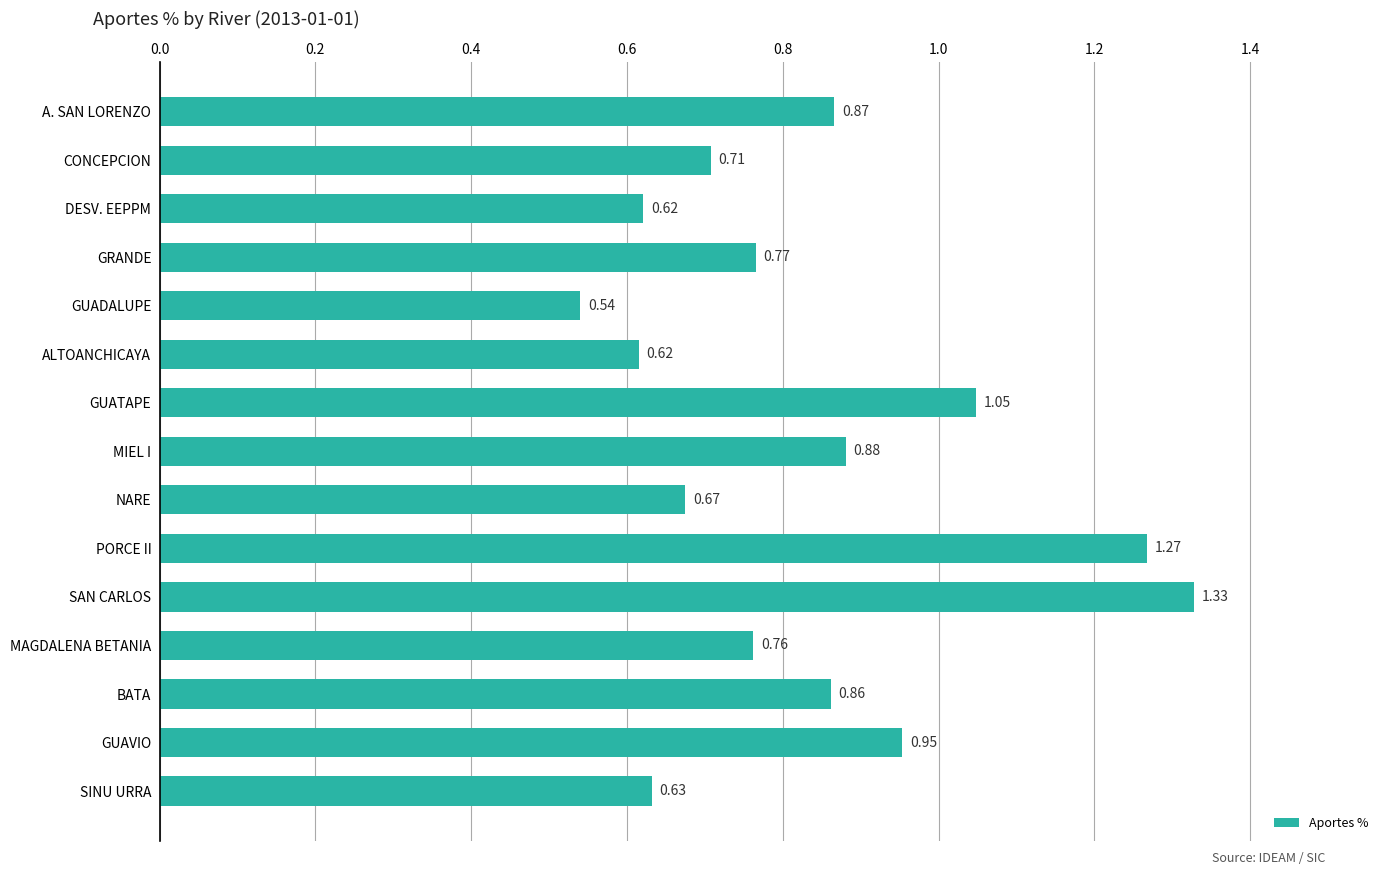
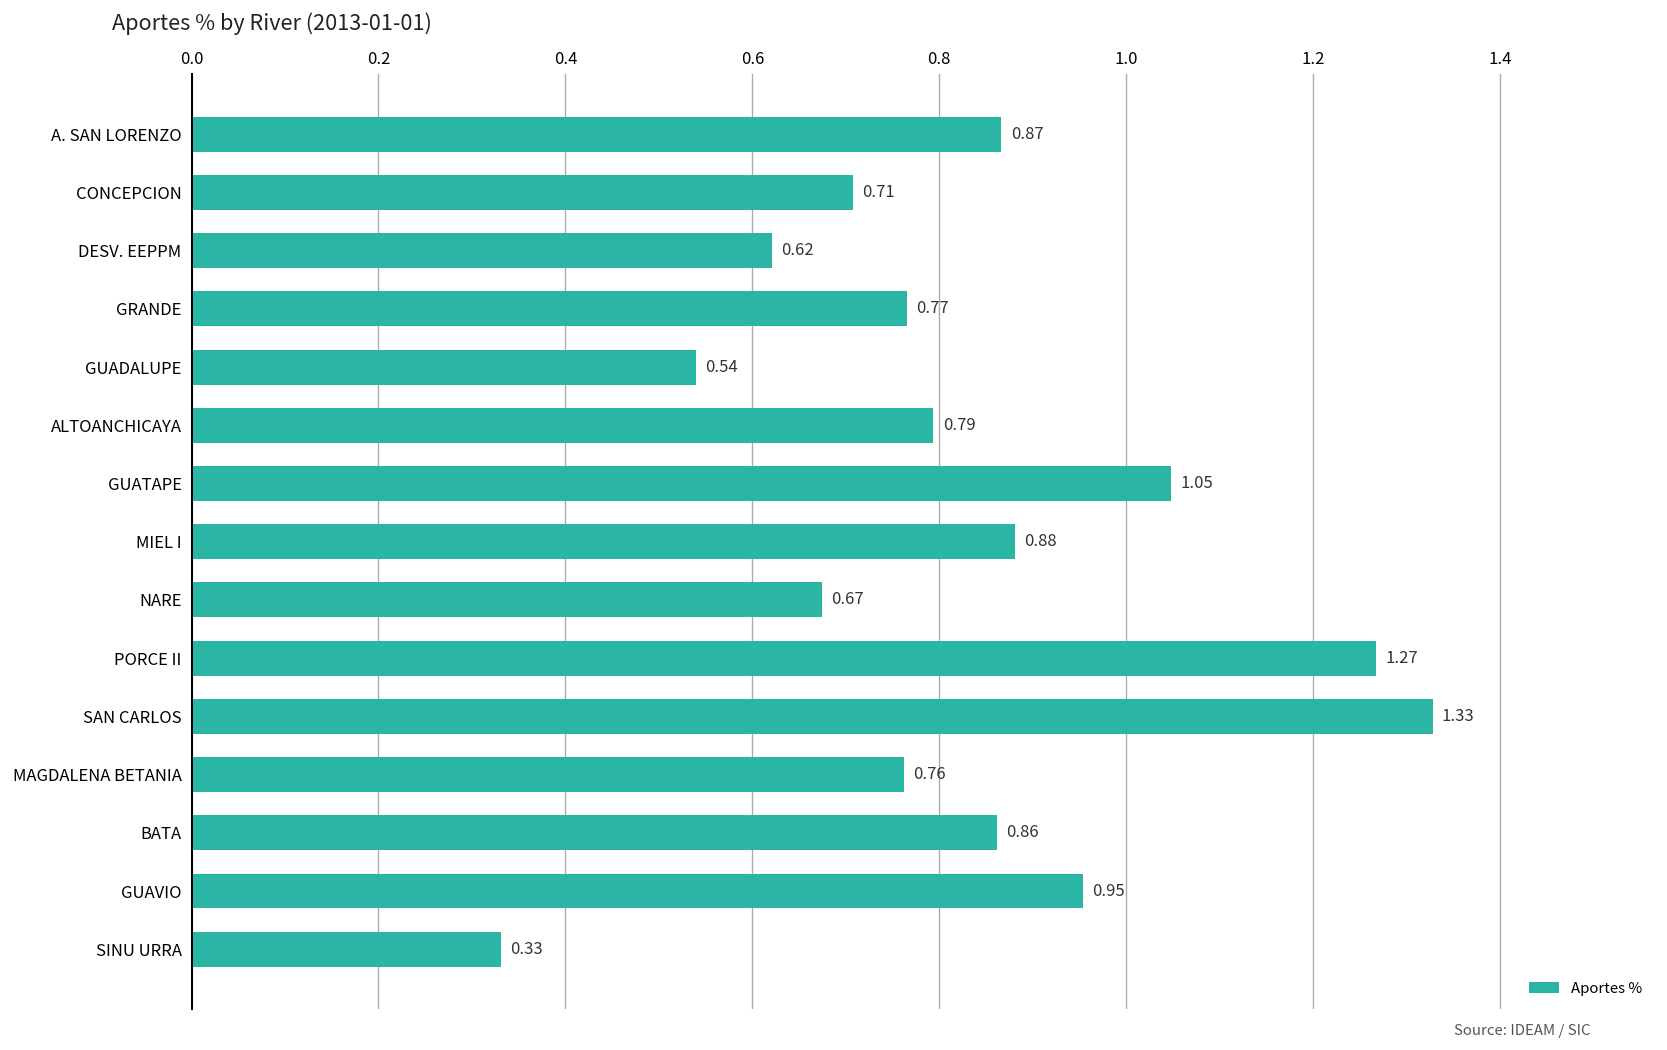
  {
    "A. SAN LORENZO": 0.87,
    "CONCEPCION": 0.71,
    "DESV. EEPPM": 0.62,
    "GRANDE": 0.77,
    "GUADALUPE": 0.54,
-   "ALTOANCHICAYA": 0.62,
+   "ALTOANCHICAYA": 0.79,
    "GUATAPE": 1.05,
    "MIEL I": 0.88,
    "NARE": 0.67,
    "PORCE II": 1.27,
    "SAN CARLOS": 1.33,
    "MAGDALENA BETANIA": 0.76,
    "BATA": 0.86,
    "GUAVIO": 0.95,
-   "SINU URRA": 0.63
+   "SINU URRA": 0.33
  }
